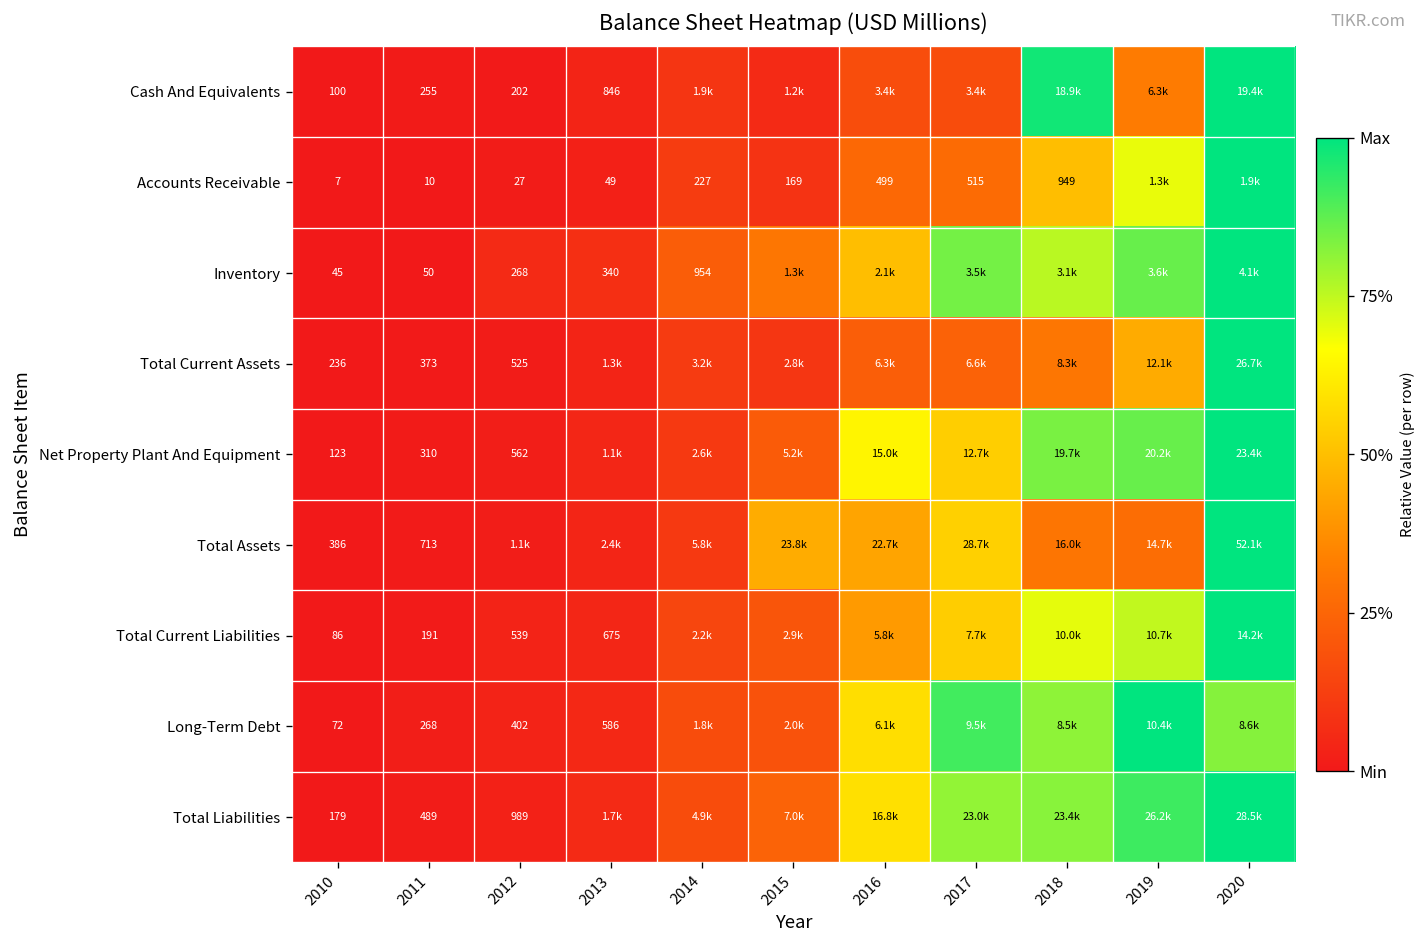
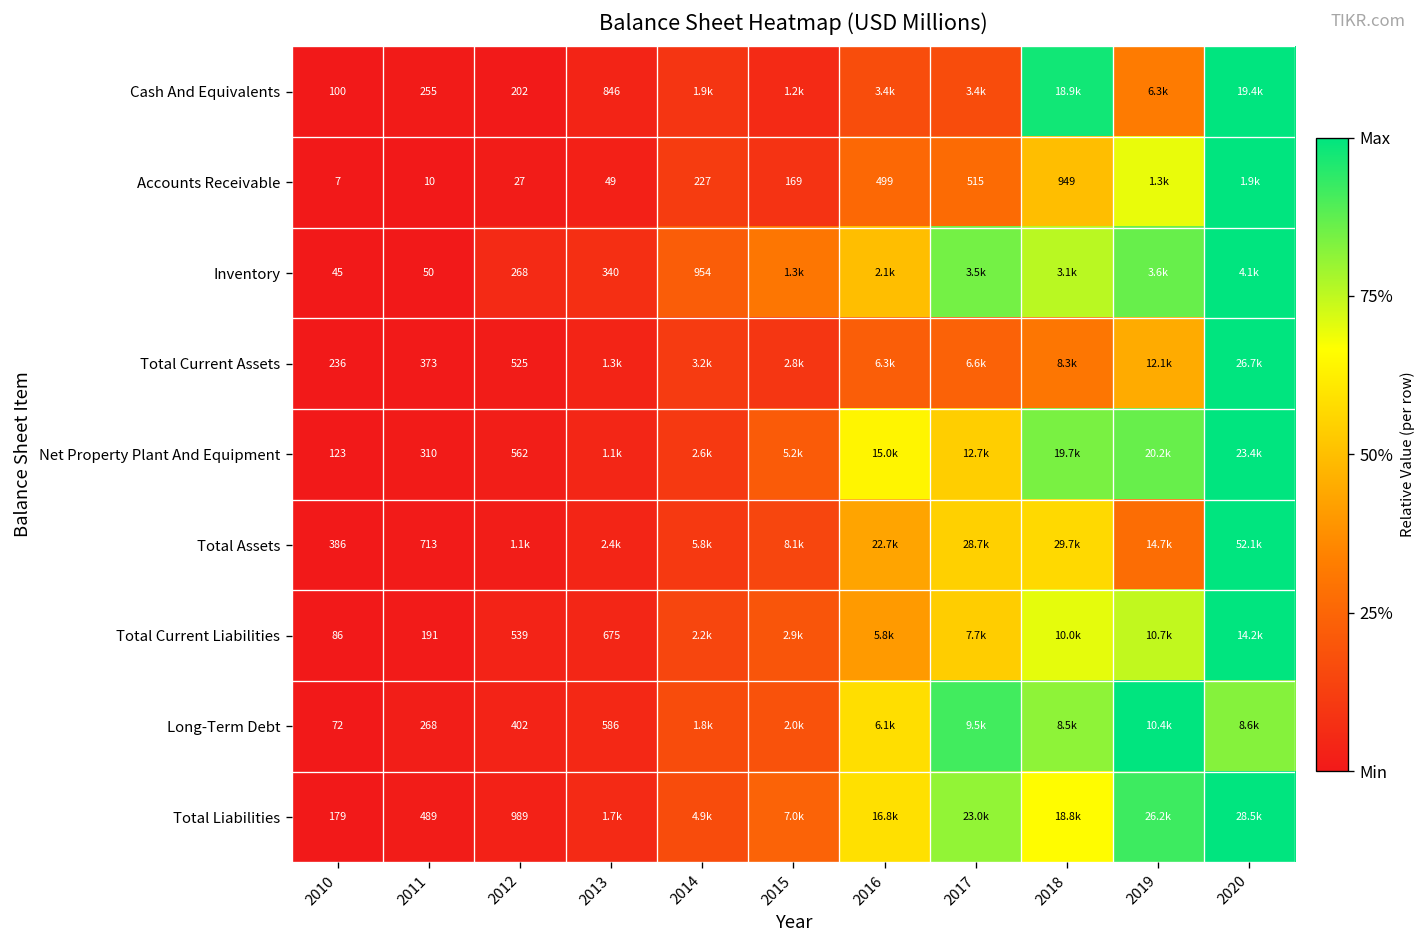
  {
    "Cash And Equivalents": {
      "2010": "100",
      "2011": "255",
      "2012": "202",
      "2013": "846",
      "2014": "1.9k",
      "2015": "1.2k",
      "2016": "3.4k",
      "2017": "3.4k",
      "2018": "18.9k",
      "2019": "6.3k",
      "2020": "19.4k"
    },
    "Accounts Receivable": {
      "2010": "7",
      "2011": "10",
      "2012": "27",
      "2013": "49",
      "2014": "227",
      "2015": "169",
      "2016": "499",
      "2017": "515",
      "2018": "949",
      "2019": "1.3k",
      "2020": "1.9k"
    },
    "Inventory": {
      "2010": "45",
      "2011": "50",
      "2012": "268",
      "2013": "340",
      "2014": "954",
      "2015": "1.3k",
      "2016": "2.1k",
      "2017": "3.5k",
      "2018": "3.1k",
      "2019": "3.6k",
      "2020": "4.1k"
    },
    "Total Current Assets": {
      "2010": "236",
      "2011": "373",
      "2012": "525",
      "2013": "1.3k",
      "2014": "3.2k",
      "2015": "2.8k",
      "2016": "6.3k",
      "2017": "6.6k",
      "2018": "8.3k",
      "2019": "12.1k",
      "2020": "26.7k"
    },
    "Net Property Plant And Equipment": {
      "2010": "123",
      "2011": "310",
      "2012": "562",
      "2013": "1.1k",
      "2014": "2.6k",
      "2015": "5.2k",
      "2016": "15.0k",
      "2017": "12.7k",
      "2018": "19.7k",
      "2019": "20.2k",
      "2020": "23.4k"
    },
    "Total Assets": {
      "2010": "386",
      "2011": "713",
      "2012": "1.1k",
      "2013": "2.4k",
      "2014": "5.8k",
-     "2015": "23.8k",
+     "2015": "8.1k",
      "2016": "22.7k",
      "2017": "28.7k",
-     "2018": "16.0k",
+     "2018": "29.7k",
      "2019": "14.7k",
      "2020": "52.1k"
    },
    "Total Current Liabilities": {
      "2010": "86",
      "2011": "191",
      "2012": "539",
      "2013": "675",
      "2014": "2.2k",
      "2015": "2.9k",
      "2016": "5.8k",
      "2017": "7.7k",
      "2018": "10.0k",
      "2019": "10.7k",
      "2020": "14.2k"
    },
    "Long-Term Debt": {
      "2010": "72",
      "2011": "268",
      "2012": "402",
      "2013": "586",
      "2014": "1.8k",
      "2015": "2.0k",
      "2016": "6.1k",
      "2017": "9.5k",
      "2018": "8.5k",
      "2019": "10.4k",
      "2020": "8.6k"
    },
    "Total Liabilities": {
      "2010": "179",
      "2011": "489",
      "2012": "989",
      "2013": "1.7k",
      "2014": "4.9k",
      "2015": "7.0k",
      "2016": "16.8k",
      "2017": "23.0k",
-     "2018": "23.4k",
+     "2018": "18.8k",
      "2019": "26.2k",
      "2020": "28.5k"
    }
  }
